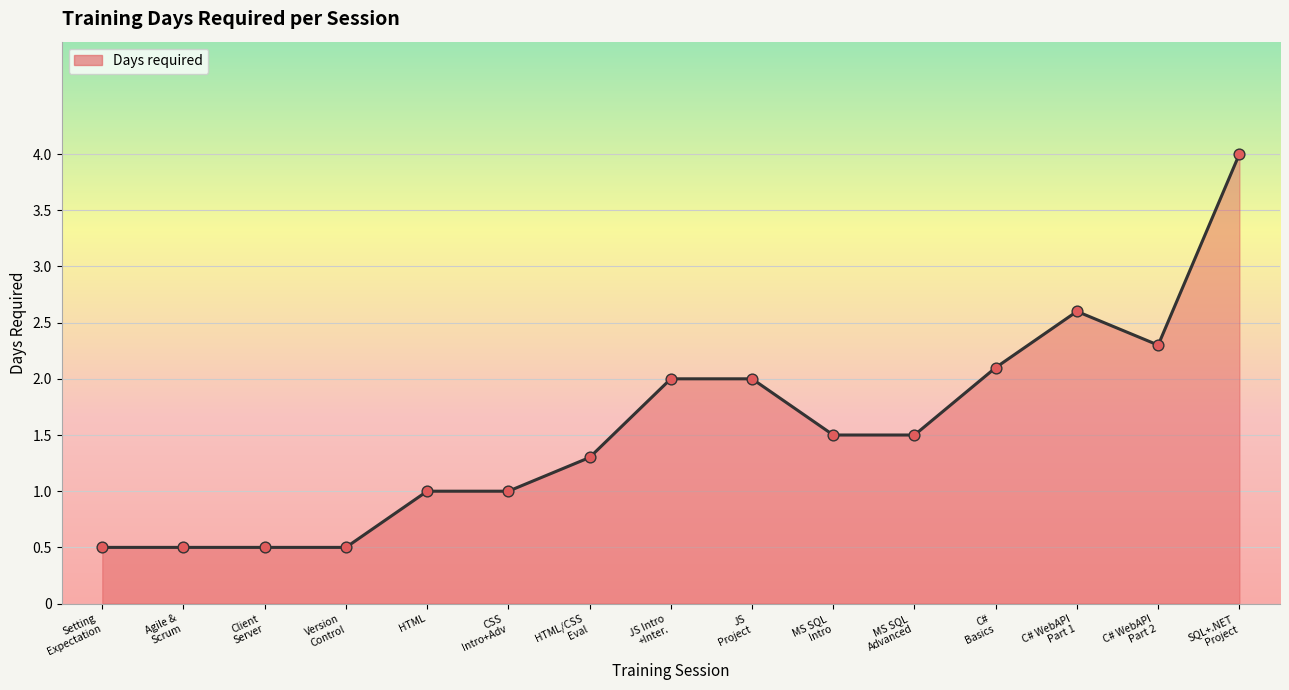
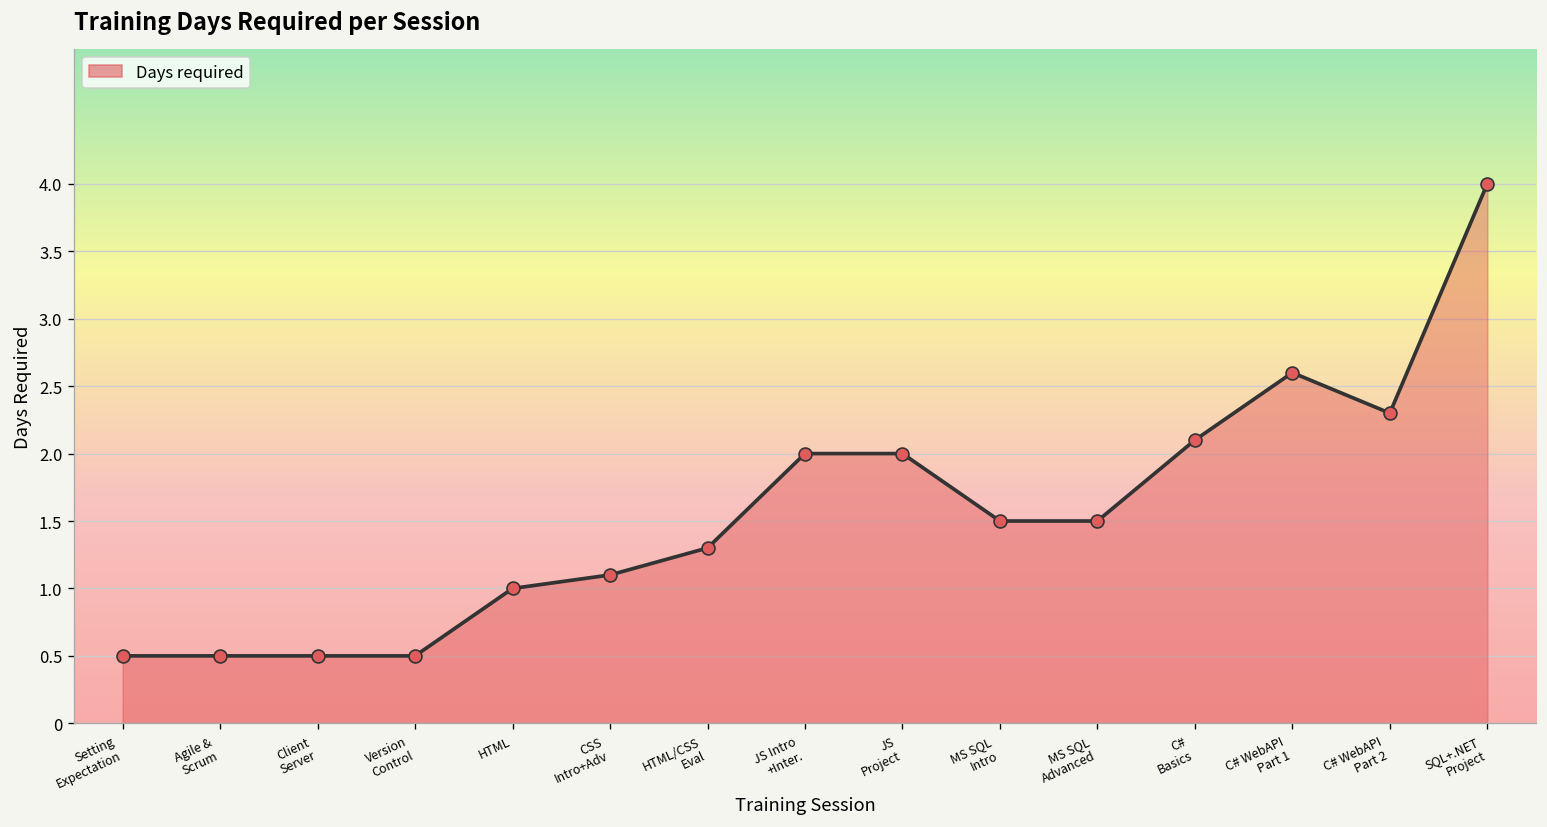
  {
    "Setting Expectation": 0.5,
    "Agile & Scrum": 0.5,
    "Client Server": 0.5,
    "Version Control": 0.5,
    "HTML": 1.0,
-   "CSS Intro+Adv": 1.0,
+   "CSS Intro+Adv": 1.1,
    "HTML/CSS Eval": 1.3,
    "JS Intro +Inter.": 2.0,
    "JS Project": 2.0,
    "MS SQL Intro": 1.5,
    "MS SQL Advanced": 1.5,
    "C# Basics": 2.1,
    "C# WebAPI Part 1": 2.6,
    "C# WebAPI Part 2": 2.3,
    "SQL+.NET Project": 4.0
  }
